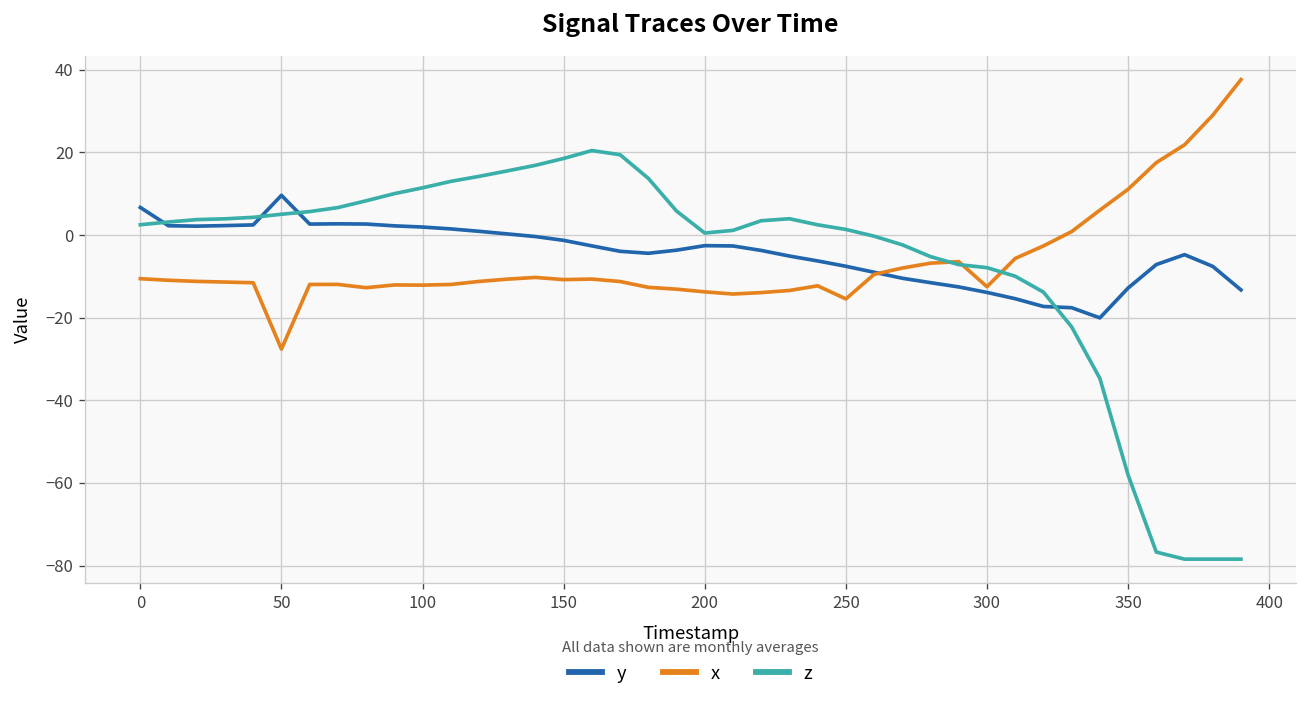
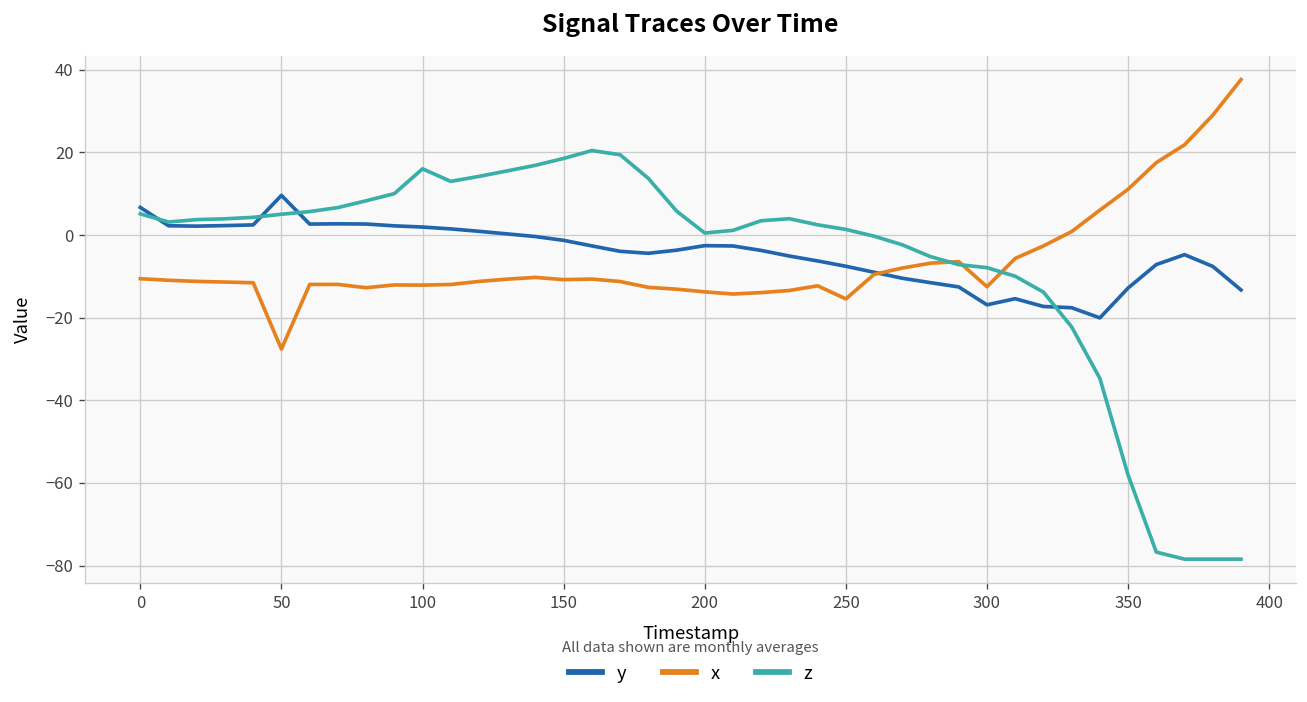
  {
    "y": {
      "0": 7,
      "50": 10,
      "100": 2,
      "150": -1,
      "200": -3,
      "250": -8,
-     "300": -14,
+     "300": -17,
      "350": -13
    },
    "x": {
      "0": -11,
      "50": -28,
      "100": -12,
      "150": -11,
      "200": -14,
      "250": -15,
      "300": -13,
      "350": 11
    },
    "z": {
-     "0": 2,
+     "0": 5,
      "50": 5,
-     "100": 11,
+     "100": 16,
      "150": 19,
      "200": 0,
      "250": 1,
      "300": -8,
      "350": -58
    }
  }
